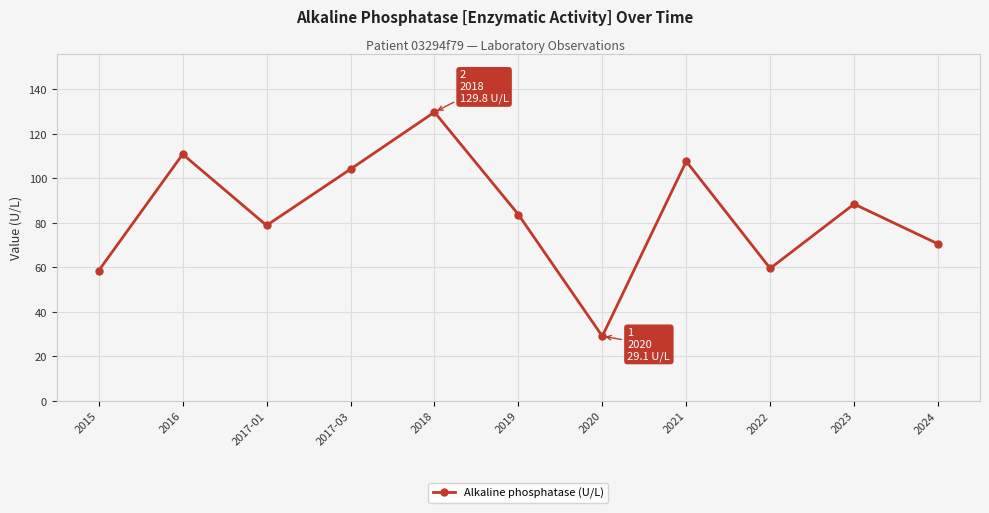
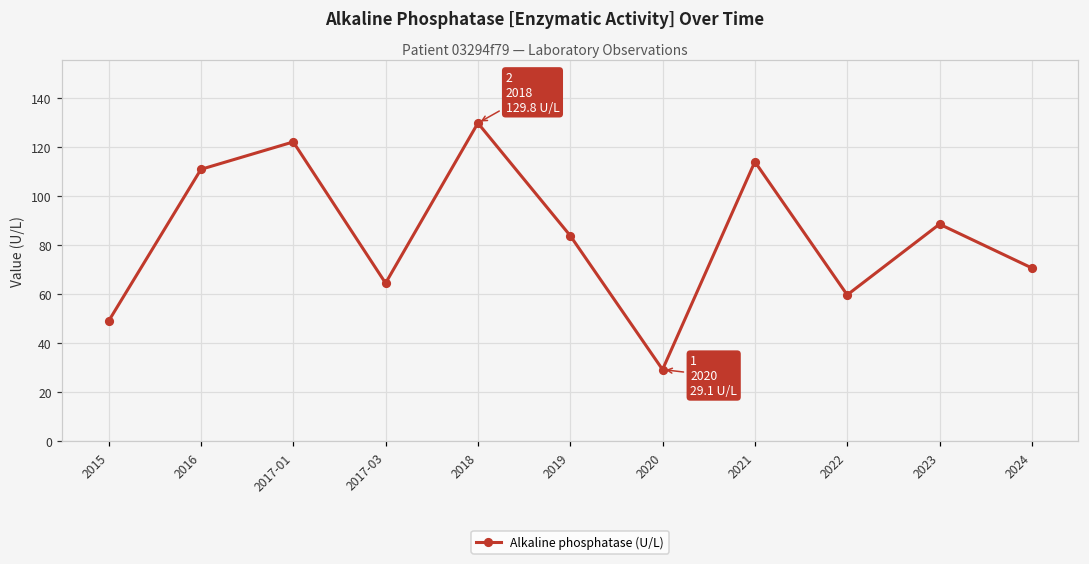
  {
-   "2015": 59,
+   "2015": 49,
    "2016": 111,
-   "2017-01": 79,
-   "2017-03": 104,
+   "2017-01": 122,
+   "2017-03": 64,
    "2019": 84,
-   "2021": 108,
+   "2021": 114,
    "2022": 60,
    "2023": 89,
    "2024": 71
  }
